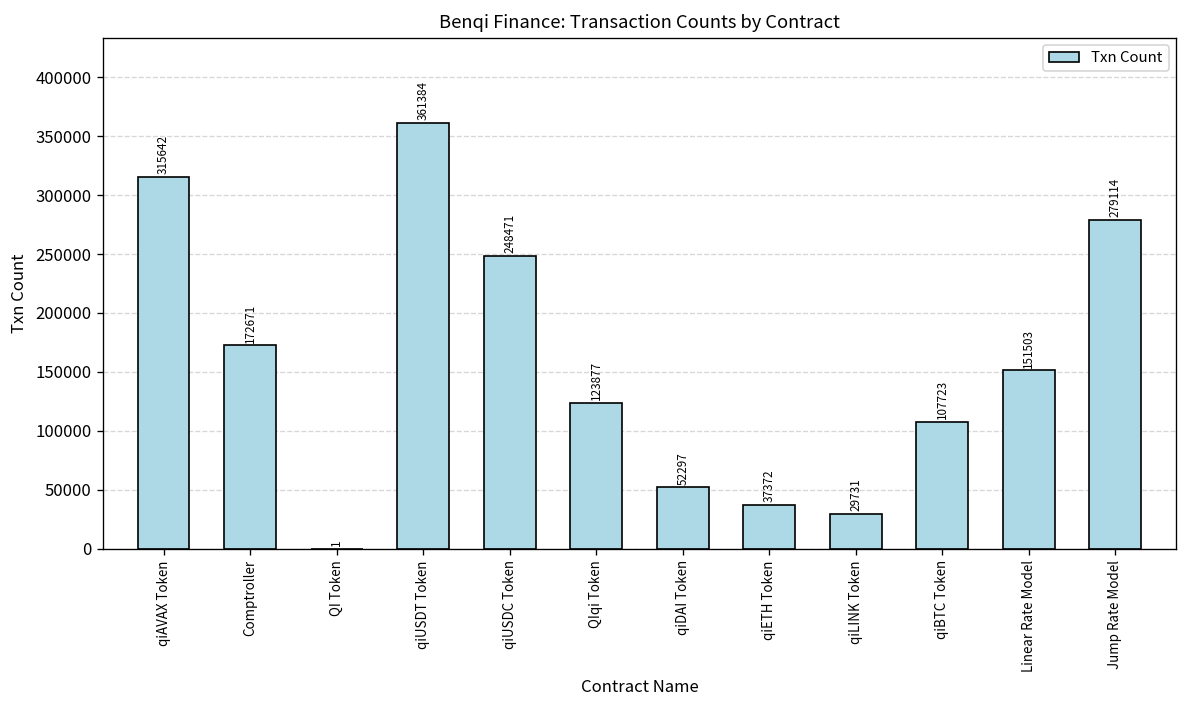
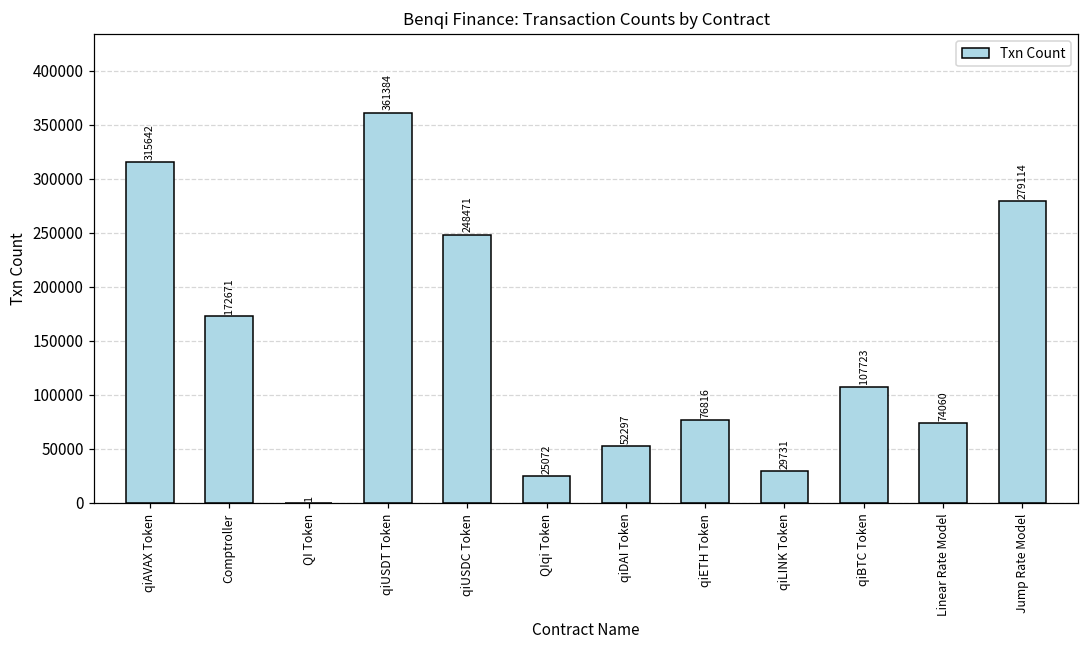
  {
    "qiAVAX Token": 315642,
    "Comptroller": 172671,
    "QI Token": 1,
    "qiUSDT Token": 361384,
    "qiUSDC Token": 248471,
-   "QIqi Token": 123877,
+   "QIqi Token": 25072,
    "qiDAI Token": 52297,
-   "qiETH Token": 37372,
+   "qiETH Token": 76816,
    "qiLINK Token": 29731,
    "qiBTC Token": 107723,
-   "Linear Rate Model": 151503,
+   "Linear Rate Model": 74060,
    "Jump Rate Model": 279114
  }
